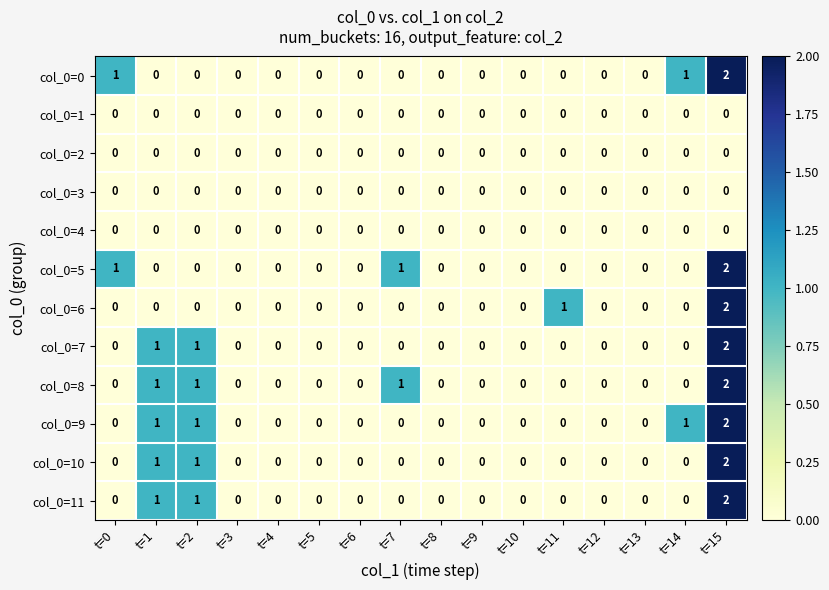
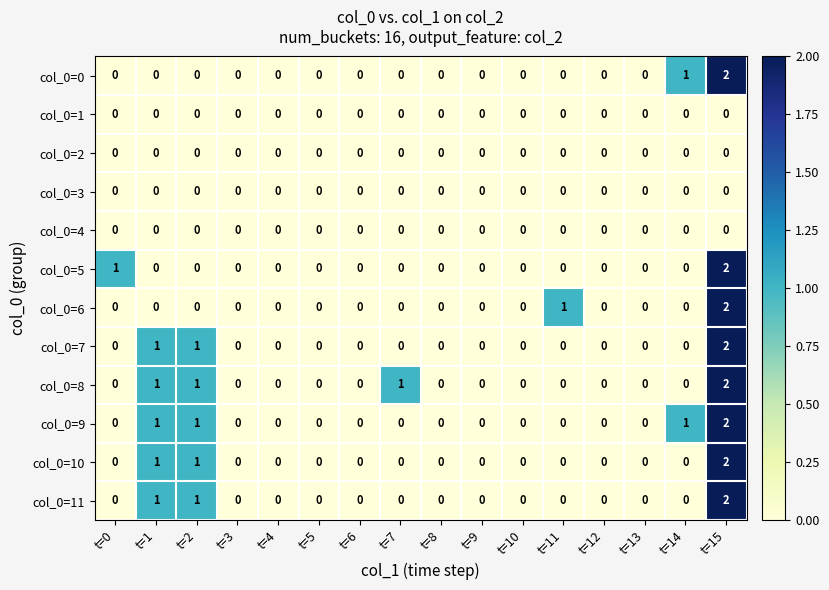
  {
    "col_0=0": {
-     "t=0": 1,
+     "t=0": 0,
      "t=1": 0,
      "t=2": 0,
      "t=3": 0,
      "t=4": 0,
      "t=5": 0,
      "t=6": 0,
      "t=7": 0,
      "t=8": 0,
      "t=9": 0,
      "t=10": 0,
      "t=11": 0,
      "t=12": 0,
      "t=13": 0,
      "t=14": 1,
      "t=15": 2
    },
    "col_0=1": {
      "t=0": 0,
      "t=1": 0,
      "t=2": 0,
      "t=3": 0,
      "t=4": 0,
      "t=5": 0,
      "t=6": 0,
      "t=7": 0,
      "t=8": 0,
      "t=9": 0,
      "t=10": 0,
      "t=11": 0,
      "t=12": 0,
      "t=13": 0,
      "t=14": 0,
      "t=15": 0
    },
    "col_0=2": {
      "t=0": 0,
      "t=1": 0,
      "t=2": 0,
      "t=3": 0,
      "t=4": 0,
      "t=5": 0,
      "t=6": 0,
      "t=7": 0,
      "t=8": 0,
      "t=9": 0,
      "t=10": 0,
      "t=11": 0,
      "t=12": 0,
      "t=13": 0,
      "t=14": 0,
      "t=15": 0
    },
    "col_0=3": {
      "t=0": 0,
      "t=1": 0,
      "t=2": 0,
      "t=3": 0,
      "t=4": 0,
      "t=5": 0,
      "t=6": 0,
      "t=7": 0,
      "t=8": 0,
      "t=9": 0,
      "t=10": 0,
      "t=11": 0,
      "t=12": 0,
      "t=13": 0,
      "t=14": 0,
      "t=15": 0
    },
    "col_0=4": {
      "t=0": 0,
      "t=1": 0,
      "t=2": 0,
      "t=3": 0,
      "t=4": 0,
      "t=5": 0,
      "t=6": 0,
      "t=7": 0,
      "t=8": 0,
      "t=9": 0,
      "t=10": 0,
      "t=11": 0,
      "t=12": 0,
      "t=13": 0,
      "t=14": 0,
      "t=15": 0
    },
    "col_0=5": {
      "t=0": 1,
      "t=1": 0,
      "t=2": 0,
      "t=3": 0,
      "t=4": 0,
      "t=5": 0,
      "t=6": 0,
-     "t=7": 1,
+     "t=7": 0,
      "t=8": 0,
      "t=9": 0,
      "t=10": 0,
      "t=11": 0,
      "t=12": 0,
      "t=13": 0,
      "t=14": 0,
      "t=15": 2
    },
    "col_0=6": {
      "t=0": 0,
      "t=1": 0,
      "t=2": 0,
      "t=3": 0,
      "t=4": 0,
      "t=5": 0,
      "t=6": 0,
      "t=7": 0,
      "t=8": 0,
      "t=9": 0,
      "t=10": 0,
      "t=11": 1,
      "t=12": 0,
      "t=13": 0,
      "t=14": 0,
      "t=15": 2
    },
    "col_0=7": {
      "t=0": 0,
      "t=1": 1,
      "t=2": 1,
      "t=3": 0,
      "t=4": 0,
      "t=5": 0,
      "t=6": 0,
      "t=7": 0,
      "t=8": 0,
      "t=9": 0,
      "t=10": 0,
      "t=11": 0,
      "t=12": 0,
      "t=13": 0,
      "t=14": 0,
      "t=15": 2
    },
    "col_0=8": {
      "t=0": 0,
      "t=1": 1,
      "t=2": 1,
      "t=3": 0,
      "t=4": 0,
      "t=5": 0,
      "t=6": 0,
      "t=7": 1,
      "t=8": 0,
      "t=9": 0,
      "t=10": 0,
      "t=11": 0,
      "t=12": 0,
      "t=13": 0,
      "t=14": 0,
      "t=15": 2
    },
    "col_0=9": {
      "t=0": 0,
      "t=1": 1,
      "t=2": 1,
      "t=3": 0,
      "t=4": 0,
      "t=5": 0,
      "t=6": 0,
      "t=7": 0,
      "t=8": 0,
      "t=9": 0,
      "t=10": 0,
      "t=11": 0,
      "t=12": 0,
      "t=13": 0,
      "t=14": 1,
      "t=15": 2
    },
    "col_0=10": {
      "t=0": 0,
      "t=1": 1,
      "t=2": 1,
      "t=3": 0,
      "t=4": 0,
      "t=5": 0,
      "t=6": 0,
      "t=7": 0,
      "t=8": 0,
      "t=9": 0,
      "t=10": 0,
      "t=11": 0,
      "t=12": 0,
      "t=13": 0,
      "t=14": 0,
      "t=15": 2
    },
    "col_0=11": {
      "t=0": 0,
      "t=1": 1,
      "t=2": 1,
      "t=3": 0,
      "t=4": 0,
      "t=5": 0,
      "t=6": 0,
      "t=7": 0,
      "t=8": 0,
      "t=9": 0,
      "t=10": 0,
      "t=11": 0,
      "t=12": 0,
      "t=13": 0,
      "t=14": 0,
      "t=15": 2
    }
  }
